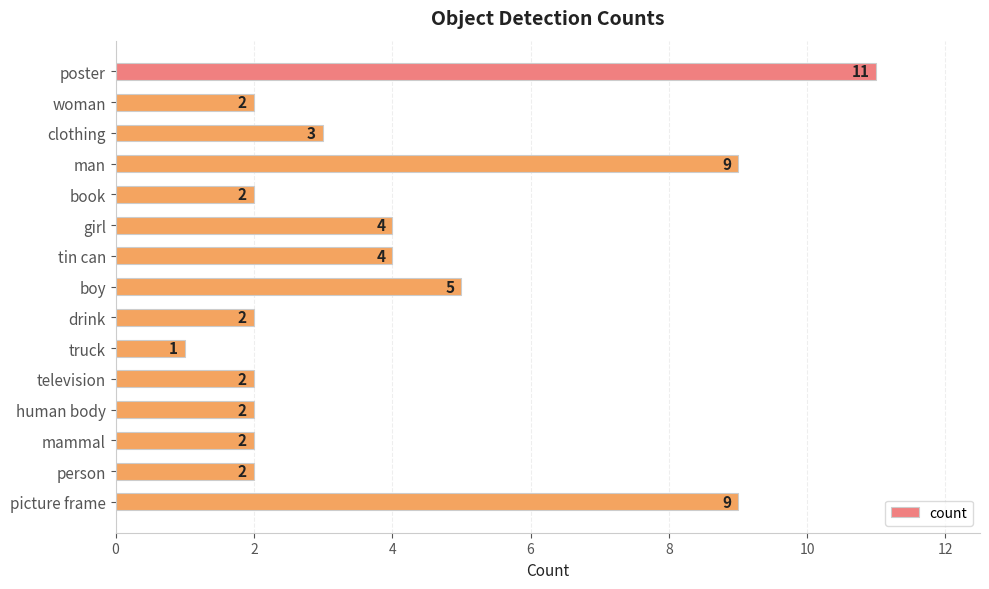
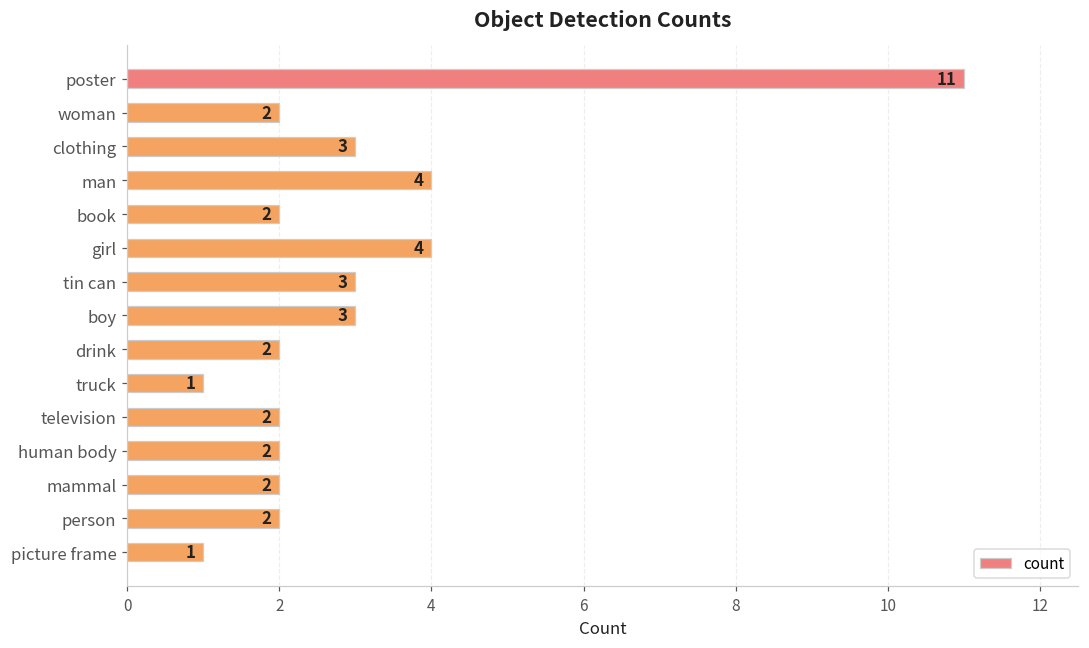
  {
    "poster": 11,
    "woman": 2,
    "clothing": 3,
-   "man": 9,
+   "man": 4,
    "book": 2,
    "girl": 4,
-   "tin can": 4,
-   "boy": 5,
+   "tin can": 3,
+   "boy": 3,
    "drink": 2,
    "truck": 1,
    "television": 2,
    "human body": 2,
    "mammal": 2,
    "person": 2,
-   "picture frame": 9
+   "picture frame": 1
  }
